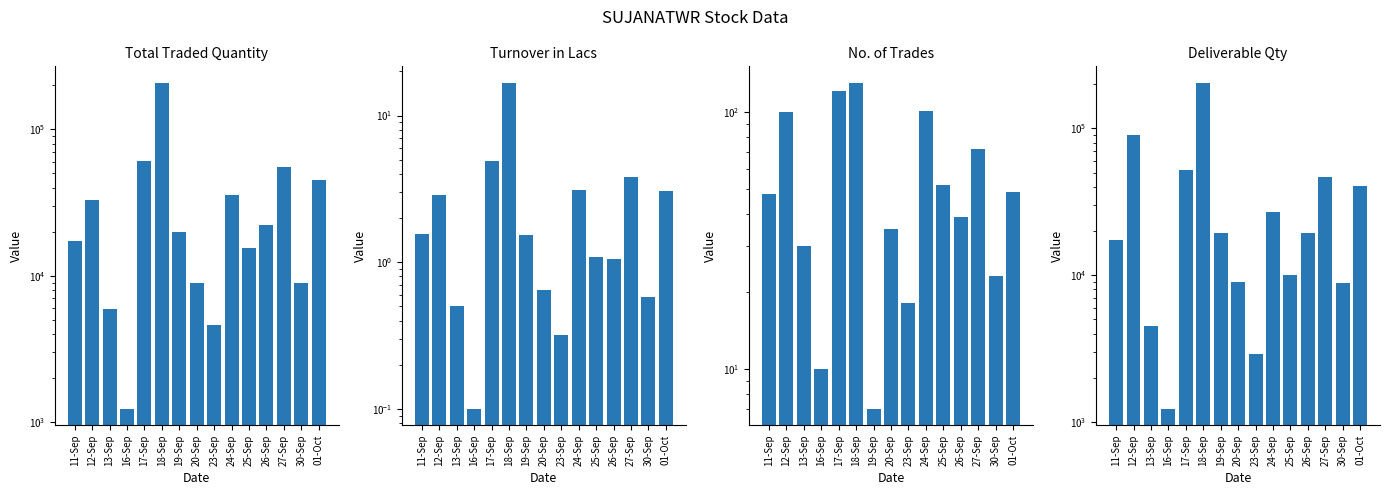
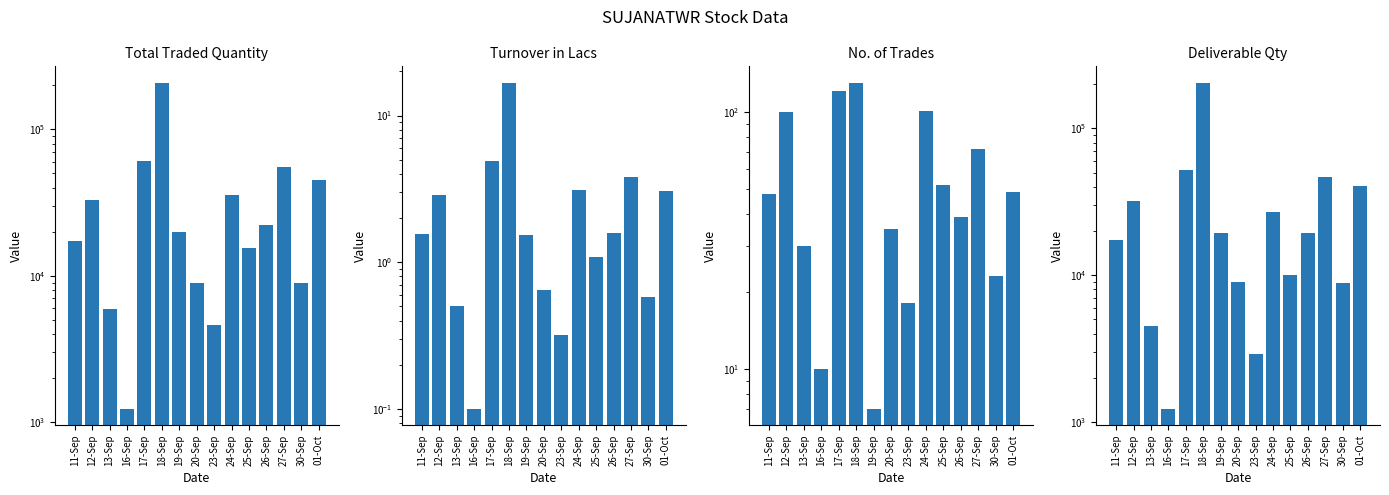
  {
    "Total Traded Quantity": {
      "11-Sep": 17000,
      "12-Sep": 33000,
      "13-Sep": 6000,
      "16-Sep": 1200,
      "17-Sep": 61000,
      "18-Sep": 210000,
      "19-Sep": 20000,
      "20-Sep": 9000,
      "23-Sep": 4600,
      "24-Sep": 36000,
      "25-Sep": 16000,
      "26-Sep": 22000,
      "27-Sep": 55000,
      "30-Sep": 9000,
      "01-Oct": 45000
    },
    "Turnover in Lacs": {
      "11-Sep": 1.6,
      "12-Sep": 2.9,
      "13-Sep": 0.5,
      "16-Sep": 0.1,
      "17-Sep": 4.9,
      "18-Sep": 17,
      "19-Sep": 1.5,
      "20-Sep": 0.7,
      "23-Sep": 0.32,
      "24-Sep": 3.1,
      "25-Sep": 1.1,
-     "26-Sep": 1.1,
+     "26-Sep": 1.6,
      "27-Sep": 3.8,
      "30-Sep": 0.6,
      "01-Oct": 3.1
    },
    "No. of Trades": {
      "11-Sep": 48,
      "12-Sep": 100,
      "13-Sep": 30,
      "16-Sep": 10.0,
      "17-Sep": 120,
      "18-Sep": 130,
      "19-Sep": 7.0,
      "20-Sep": 35,
      "23-Sep": 18,
      "24-Sep": 101,
      "25-Sep": 52,
      "26-Sep": 39,
      "27-Sep": 72,
      "30-Sep": 23,
      "01-Oct": 49
    },
    "Deliverable Qty": {
      "11-Sep": 17000,
-     "12-Sep": 90000,
+     "12-Sep": 32000,
      "13-Sep": 4500,
      "16-Sep": 1200,
      "17-Sep": 52000,
      "18-Sep": 200000,
      "19-Sep": 19000,
      "20-Sep": 9000,
      "23-Sep": 2900,
      "24-Sep": 27000,
      "25-Sep": 10000,
      "26-Sep": 19000,
      "27-Sep": 47000,
      "30-Sep": 9000,
      "01-Oct": 41000
    }
  }
